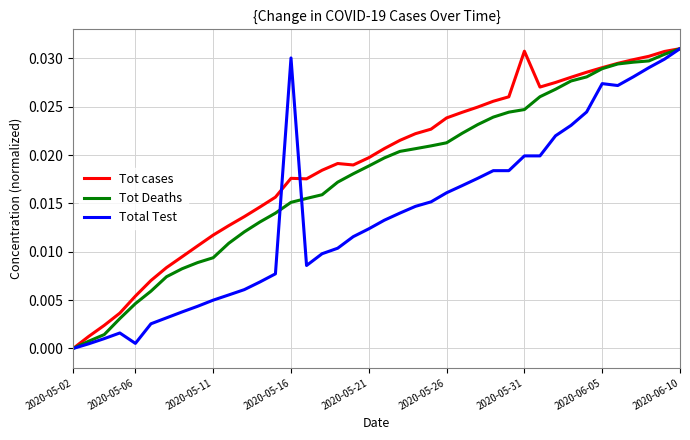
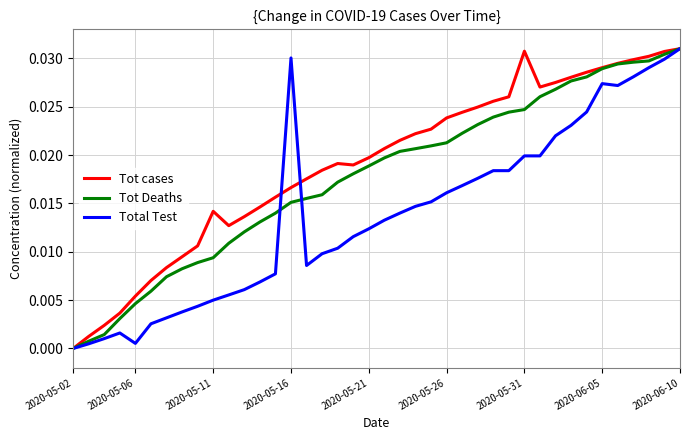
  {
    "Tot cases": {
      "2020-05-06": 0.005,
-     "2020-05-11": 0.012,
-     "2020-05-16": 0.018,
+     "2020-05-11": 0.014,
+     "2020-05-16": 0.017,
      "2020-05-21": 0.020,
      "2020-05-26": 0.024,
      "2020-05-31": 0.031
    },
    "Tot Deaths": {
      "2020-05-06": 0.005,
      "2020-05-11": 0.009,
      "2020-05-16": 0.015,
      "2020-05-21": 0.019,
      "2020-05-26": 0.021,
      "2020-05-31": 0.025
    },
    "Total Test": {
      "2020-05-06": 0.001,
      "2020-05-11": 0.005,
      "2020-05-16": 0.030,
      "2020-05-21": 0.012,
      "2020-05-26": 0.016,
      "2020-05-31": 0.020,
      "2020-06-05": 0.027
    }
  }
